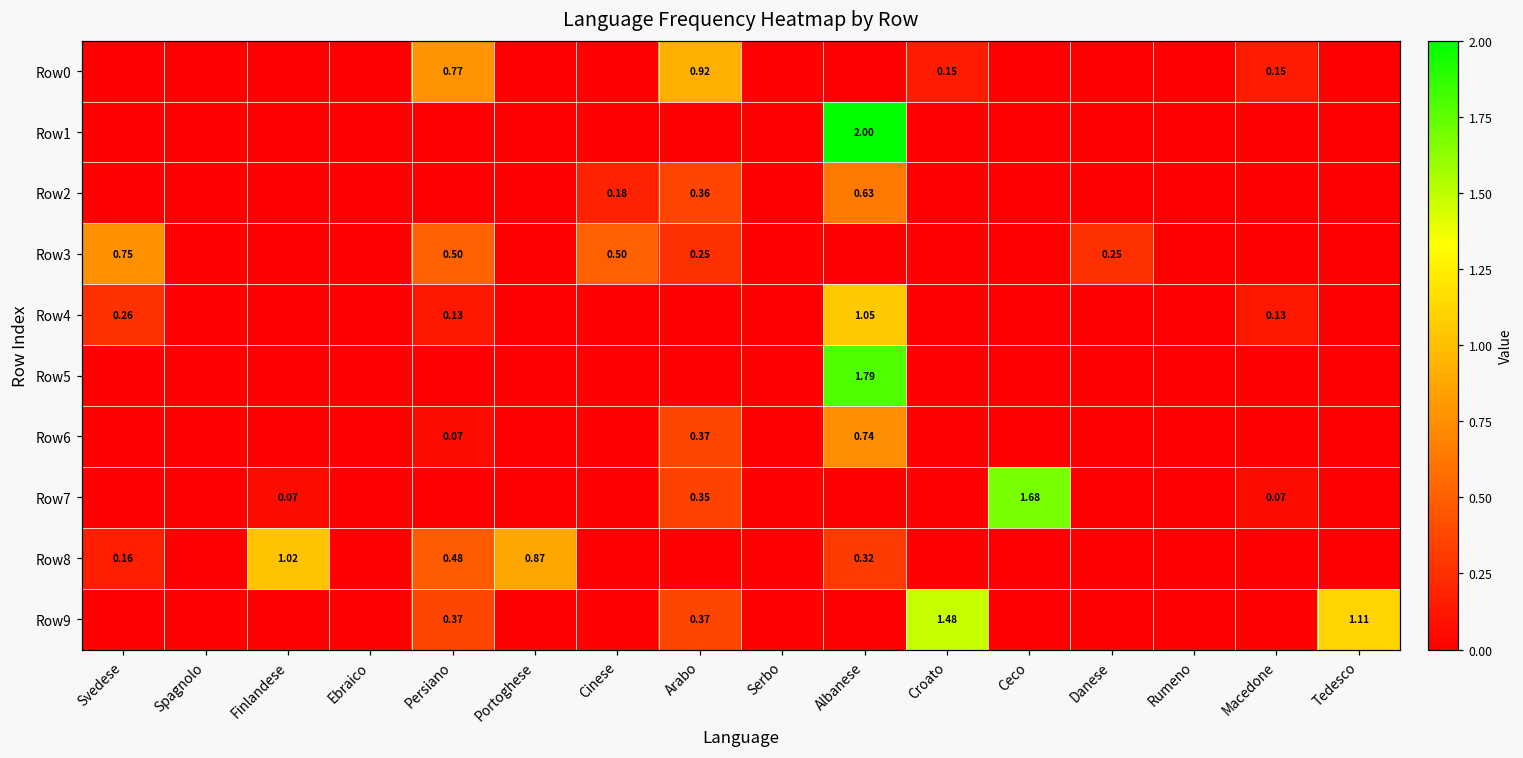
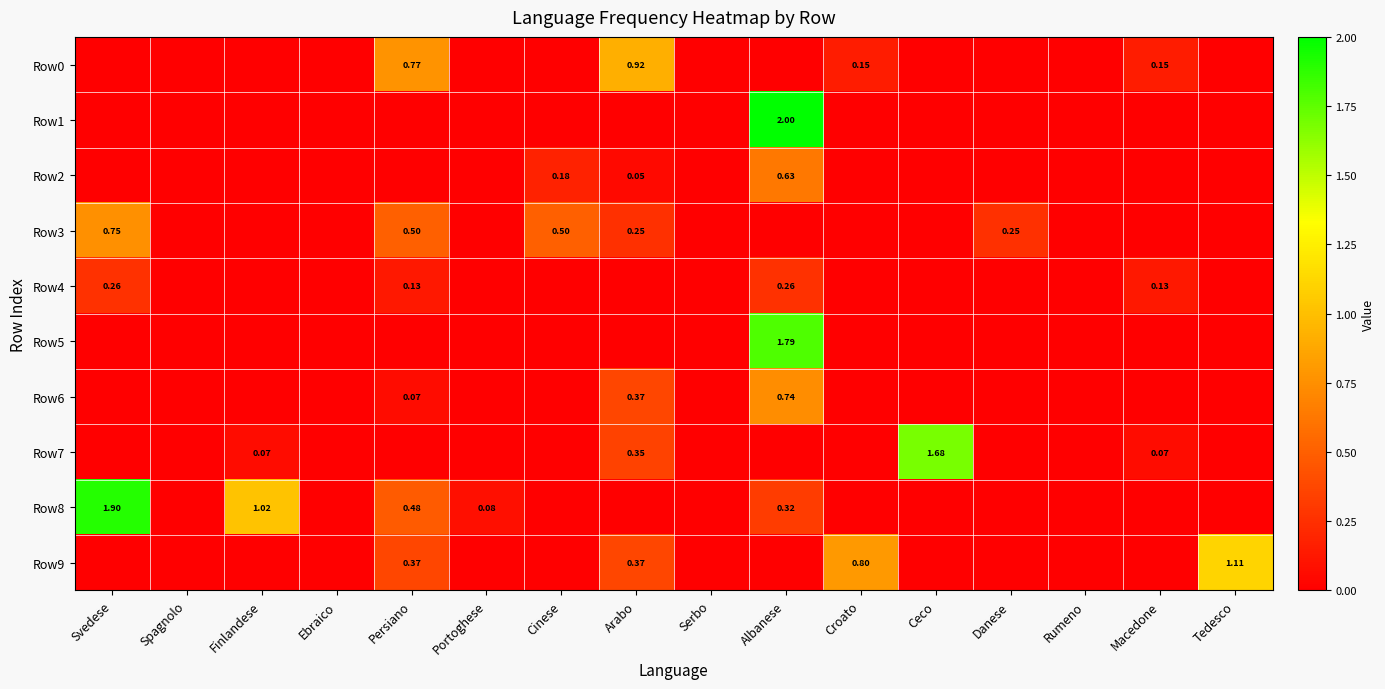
  {
    "Row0": {
      "Persiano": 0.77,
      "Arabo": 0.92,
      "Croato": 0.15,
      "Macedone": 0.15
    },
    "Row1": {
      "Albanese": 2.00
    },
    "Row2": {
      "Cinese": 0.18,
-     "Arabo": 0.36,
+     "Arabo": 0.05,
      "Albanese": 0.63
    },
    "Row3": {
      "Svedese": 0.75,
      "Persiano": 0.50,
      "Cinese": 0.50,
      "Arabo": 0.25,
      "Danese": 0.25
    },
    "Row4": {
      "Svedese": 0.26,
      "Persiano": 0.13,
-     "Albanese": 1.05,
+     "Albanese": 0.26,
      "Macedone": 0.13
    },
    "Row5": {
      "Albanese": 1.79
    },
    "Row6": {
      "Persiano": 0.07,
      "Arabo": 0.37,
      "Albanese": 0.74
    },
    "Row7": {
      "Finlandese": 0.07,
      "Arabo": 0.35,
      "Ceco": 1.68,
      "Macedone": 0.07
    },
    "Row8": {
-     "Svedese": 0.16,
+     "Svedese": 1.90,
      "Finlandese": 1.02,
      "Persiano": 0.48,
-     "Portoghese": 0.87,
+     "Portoghese": 0.08,
      "Albanese": 0.32
    },
    "Row9": {
      "Persiano": 0.37,
      "Arabo": 0.37,
-     "Croato": 1.48,
+     "Croato": 0.80,
      "Tedesco": 1.11
    }
  }
